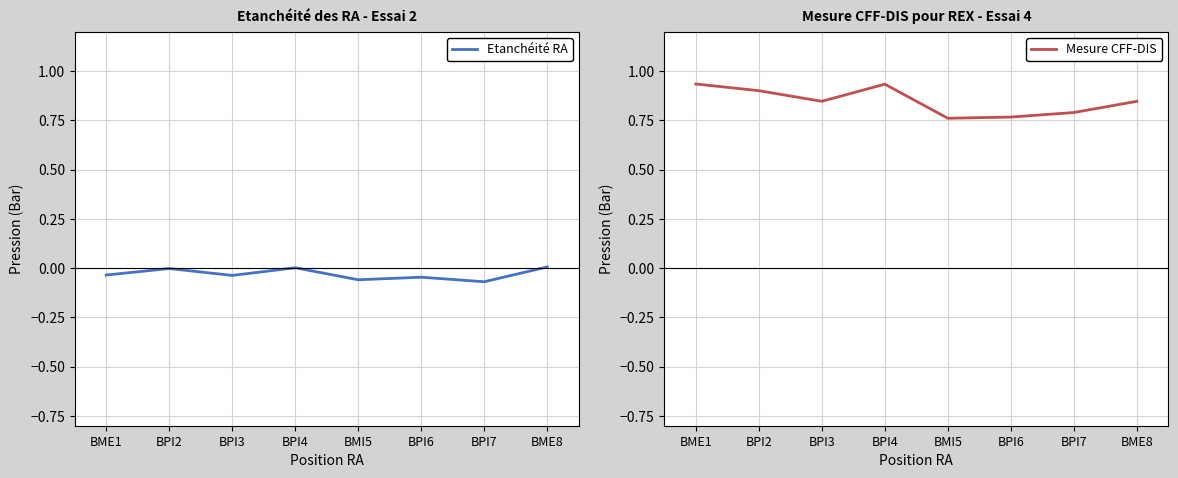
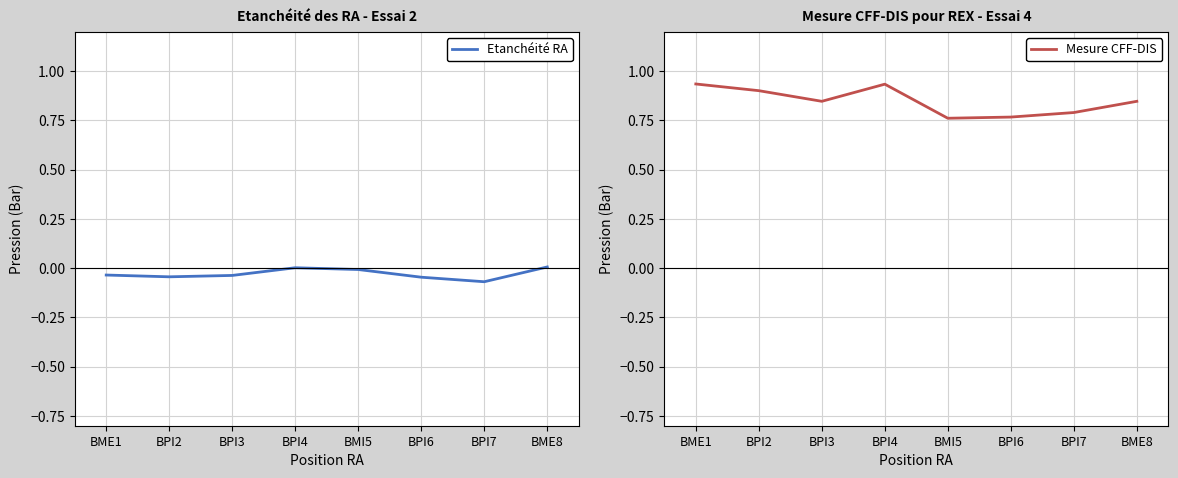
  {
    "Etanchéité des RA - Essai 2": {
      "BME1": -0.04,
-     "BPI2": 0.00,
+     "BPI2": -0.04,
      "BPI3": -0.04,
      "BPI4": 0.00,
-     "BMI5": -0.06,
+     "BMI5": -0.01,
      "BPI6": -0.05,
      "BPI7": -0.07,
      "BME8": 0.01
    },
    "Mesure CFF-DIS pour REX - Essai 4": {
      "BME1": 0.94,
      "BPI2": 0.90,
      "BPI3": 0.85,
      "BPI4": 0.93,
      "BMI5": 0.76,
      "BPI6": 0.77,
      "BPI7": 0.79,
      "BME8": 0.85
    }
  }
